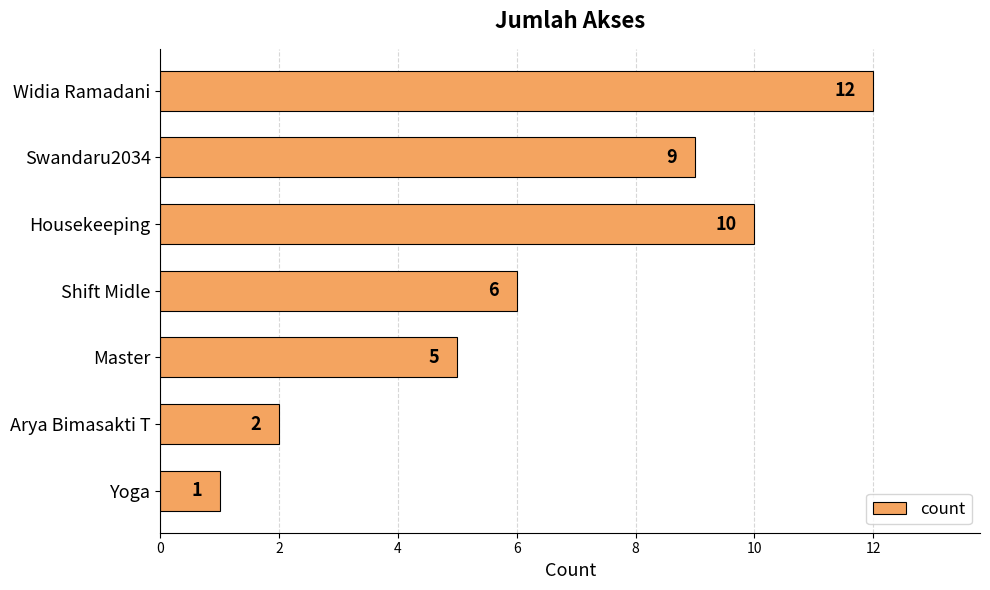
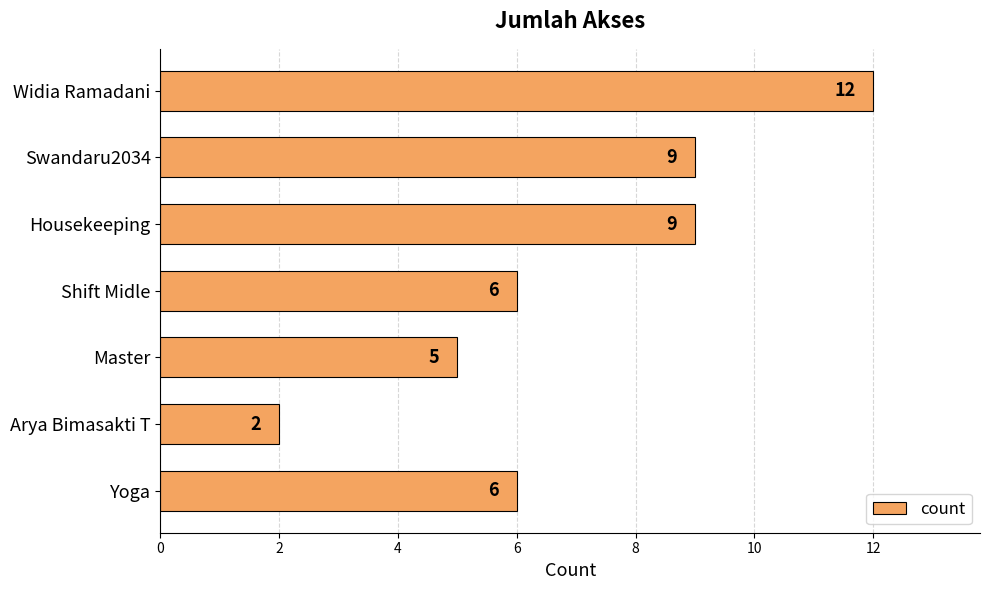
  {
    "Widia Ramadani": 12,
    "Swandaru2034": 9,
-   "Housekeeping": 10,
+   "Housekeeping": 9,
    "Shift Midle": 6,
    "Master": 5,
    "Arya Bimasakti T": 2,
-   "Yoga": 1
+   "Yoga": 6
  }
